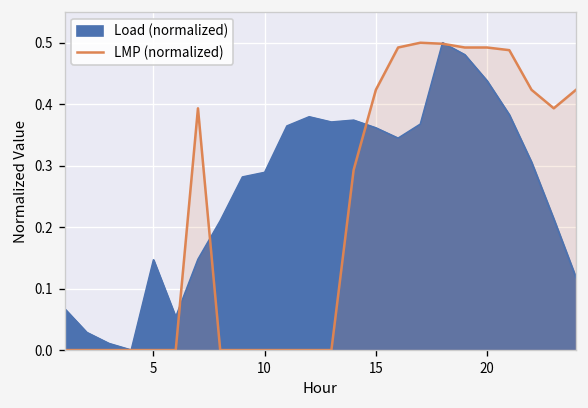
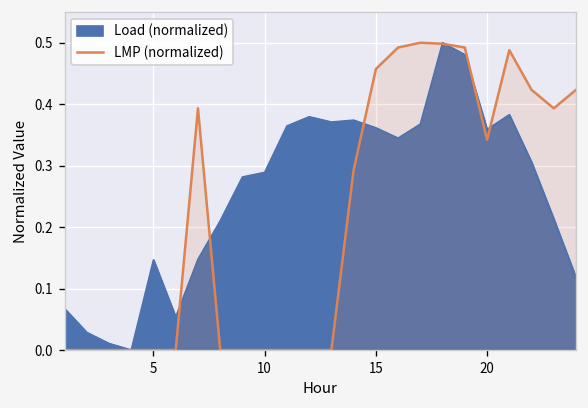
  {
    "Load (normalized)": {
      "5": 0.15,
      "10": 0.29,
      "15": 0.36,
-     "20": 0.44
+     "20": 0.36
    },
    "LMP (normalized)": {
      "5": 0.00,
      "10": 0.00,
-     "15": 0.42,
-     "20": 0.49
+     "15": 0.46,
+     "20": 0.34
    }
  }
